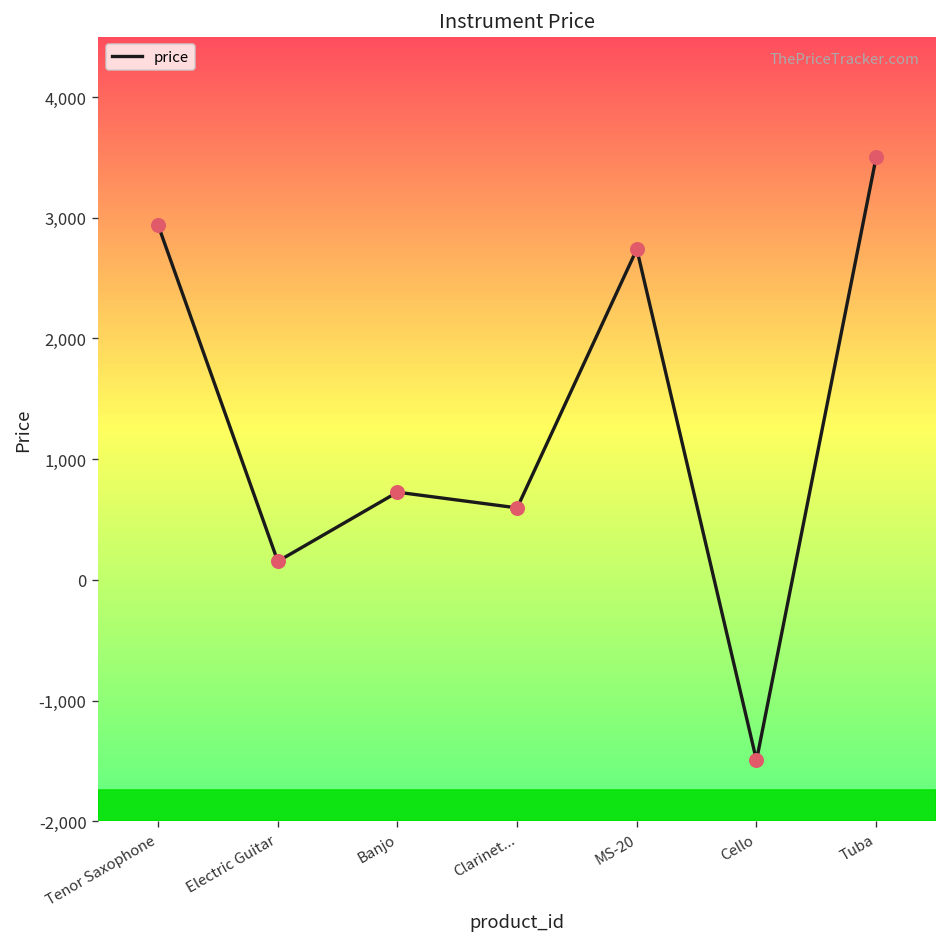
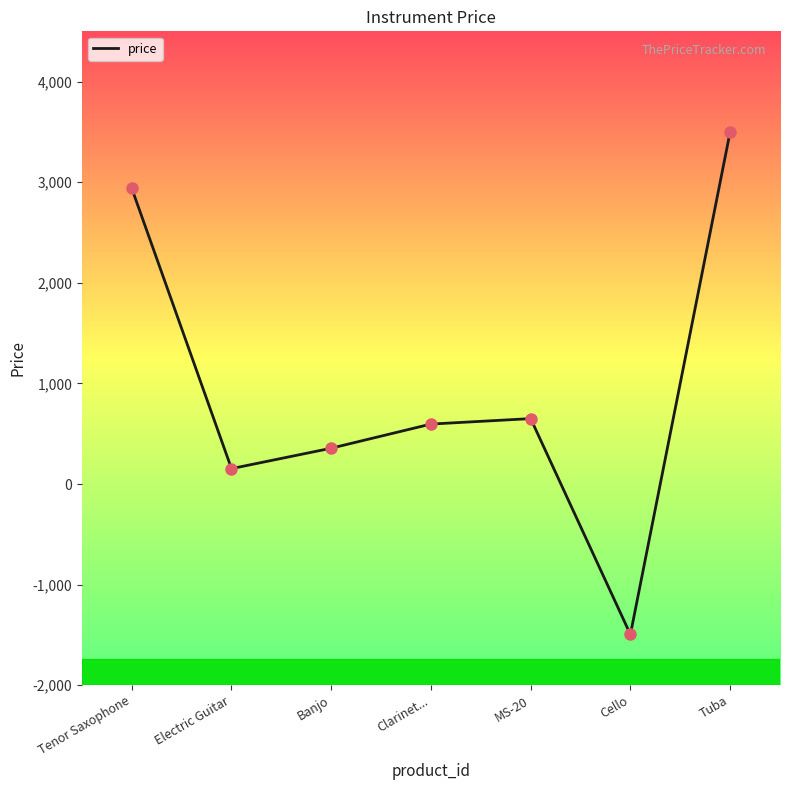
  {
    "Tenor Saxophone": "2,940",
    "Electric Guitar": "150",
-   "Banjo": "730",
+   "Banjo": "360",
    "Clarinet...": "600",
-   "MS-20": "2,740",
+   "MS-20": "650",
    "Cello": "-1,500",
    "Tuba": "3,500"
  }
